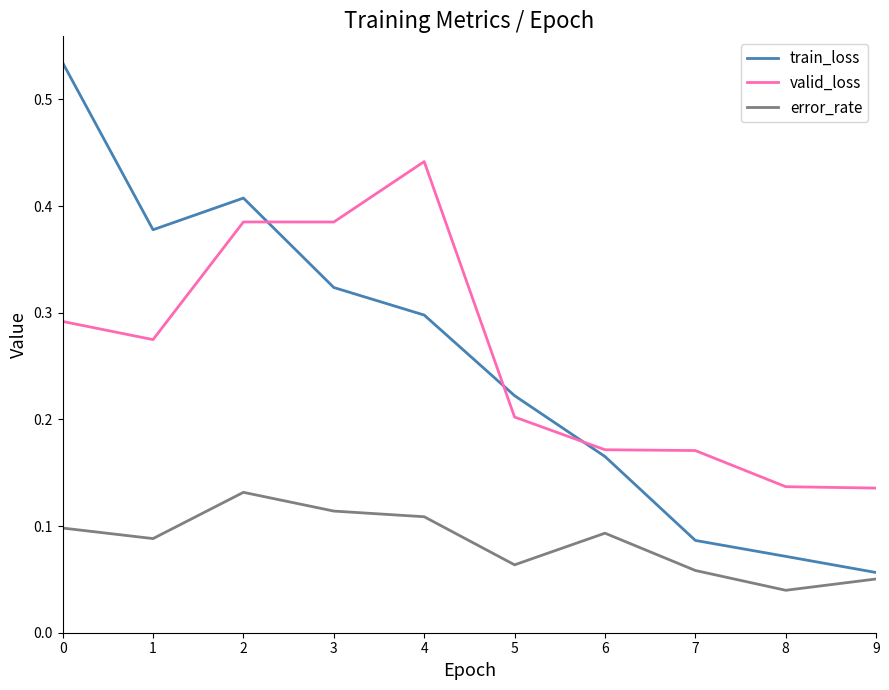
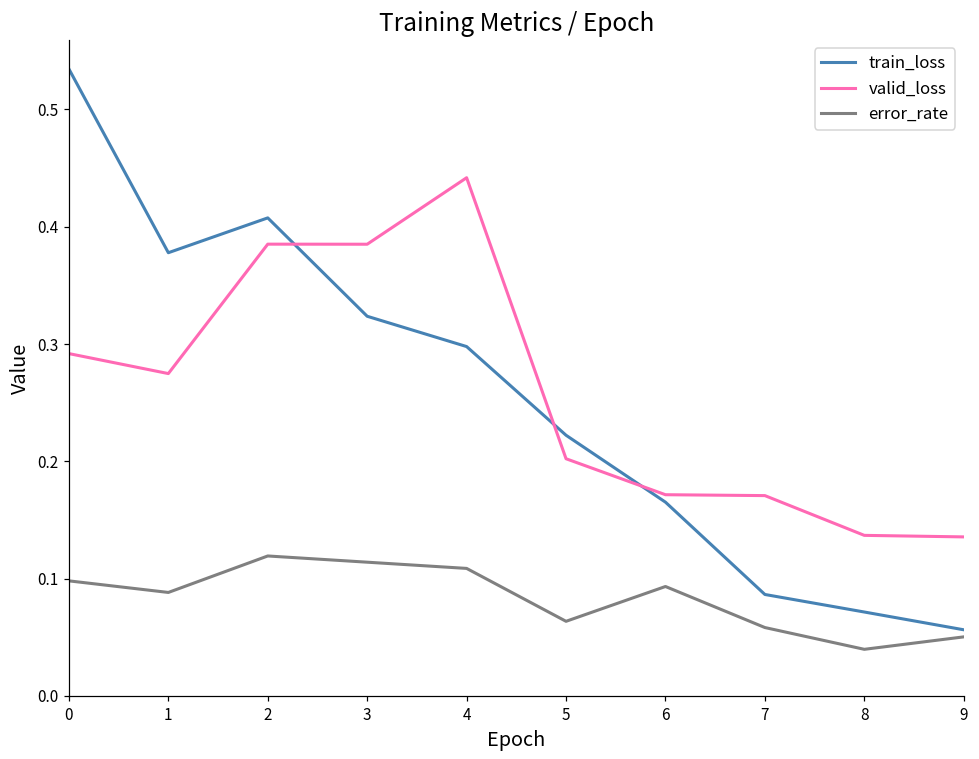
  {
    "train_loss": {
      "0": 0.534,
      "1": 0.378,
      "2": 0.408,
      "3": 0.324,
      "4": 0.298,
      "5": 0.222,
      "6": 0.165,
      "7": 0.087,
      "8": 0.072,
      "9": 0.056
    },
    "valid_loss": {
      "0": 0.292,
      "1": 0.275,
      "2": 0.385,
      "3": 0.385,
      "4": 0.442,
      "5": 0.202,
      "6": 0.172,
      "7": 0.171,
      "8": 0.137,
      "9": 0.136
    },
    "error_rate": {
      "0": 0.098,
      "1": 0.088,
-     "2": 0.132,
+     "2": 0.119,
      "3": 0.114,
      "4": 0.109,
      "5": 0.064,
      "6": 0.093,
      "7": 0.058,
      "8": 0.040,
      "9": 0.050
    }
  }
